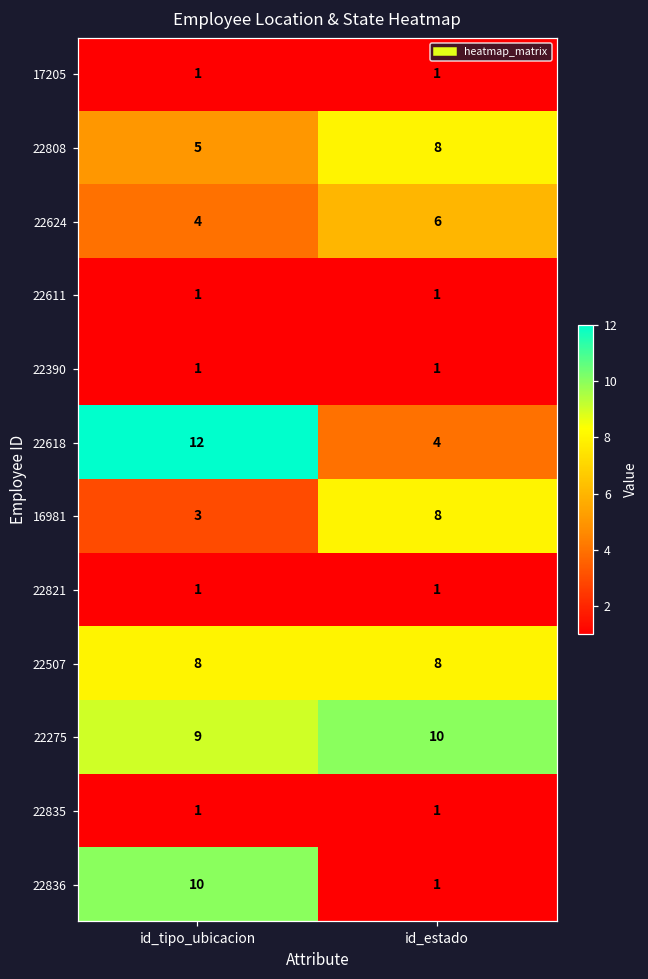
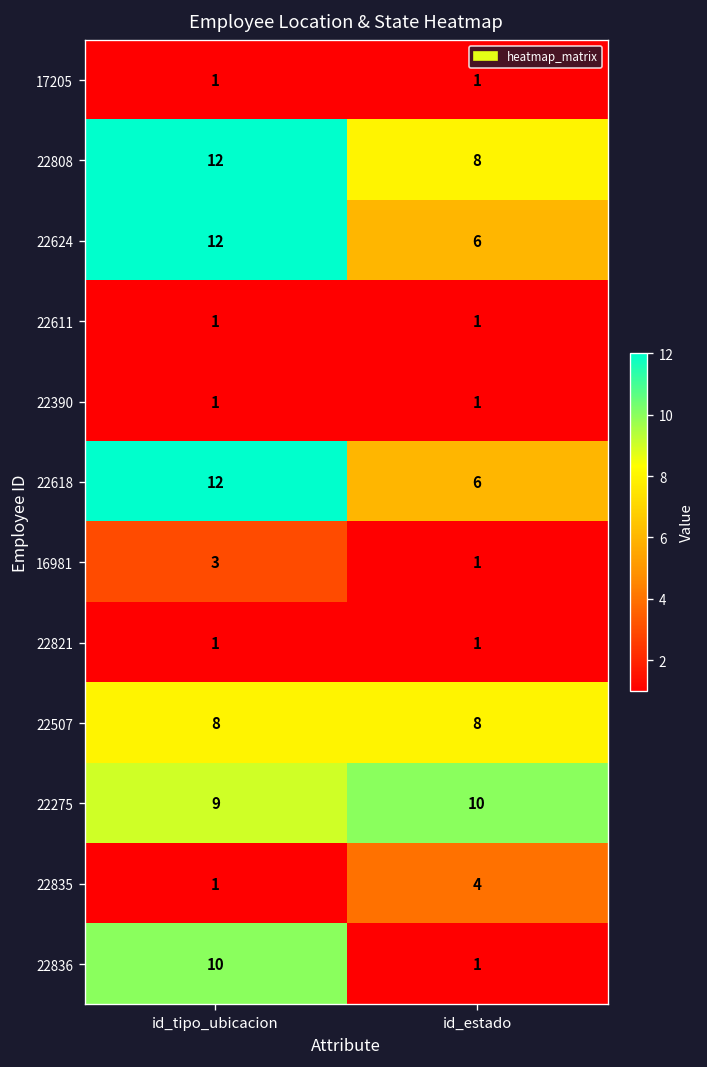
  {
    "17205": {
      "id_tipo_ubicacion": 1,
      "id_estado": 1
    },
    "22808": {
-     "id_tipo_ubicacion": 5,
+     "id_tipo_ubicacion": 12,
      "id_estado": 8
    },
    "22624": {
-     "id_tipo_ubicacion": 4,
+     "id_tipo_ubicacion": 12,
      "id_estado": 6
    },
    "22611": {
      "id_tipo_ubicacion": 1,
      "id_estado": 1
    },
    "22390": {
      "id_tipo_ubicacion": 1,
      "id_estado": 1
    },
    "22618": {
      "id_tipo_ubicacion": 12,
-     "id_estado": 4
+     "id_estado": 6
    },
    "16981": {
      "id_tipo_ubicacion": 3,
-     "id_estado": 8
+     "id_estado": 1
    },
    "22821": {
      "id_tipo_ubicacion": 1,
      "id_estado": 1
    },
    "22507": {
      "id_tipo_ubicacion": 8,
      "id_estado": 8
    },
    "22275": {
      "id_tipo_ubicacion": 9,
      "id_estado": 10
    },
    "22835": {
      "id_tipo_ubicacion": 1,
-     "id_estado": 1
+     "id_estado": 4
    },
    "22836": {
      "id_tipo_ubicacion": 10,
      "id_estado": 1
    }
  }
